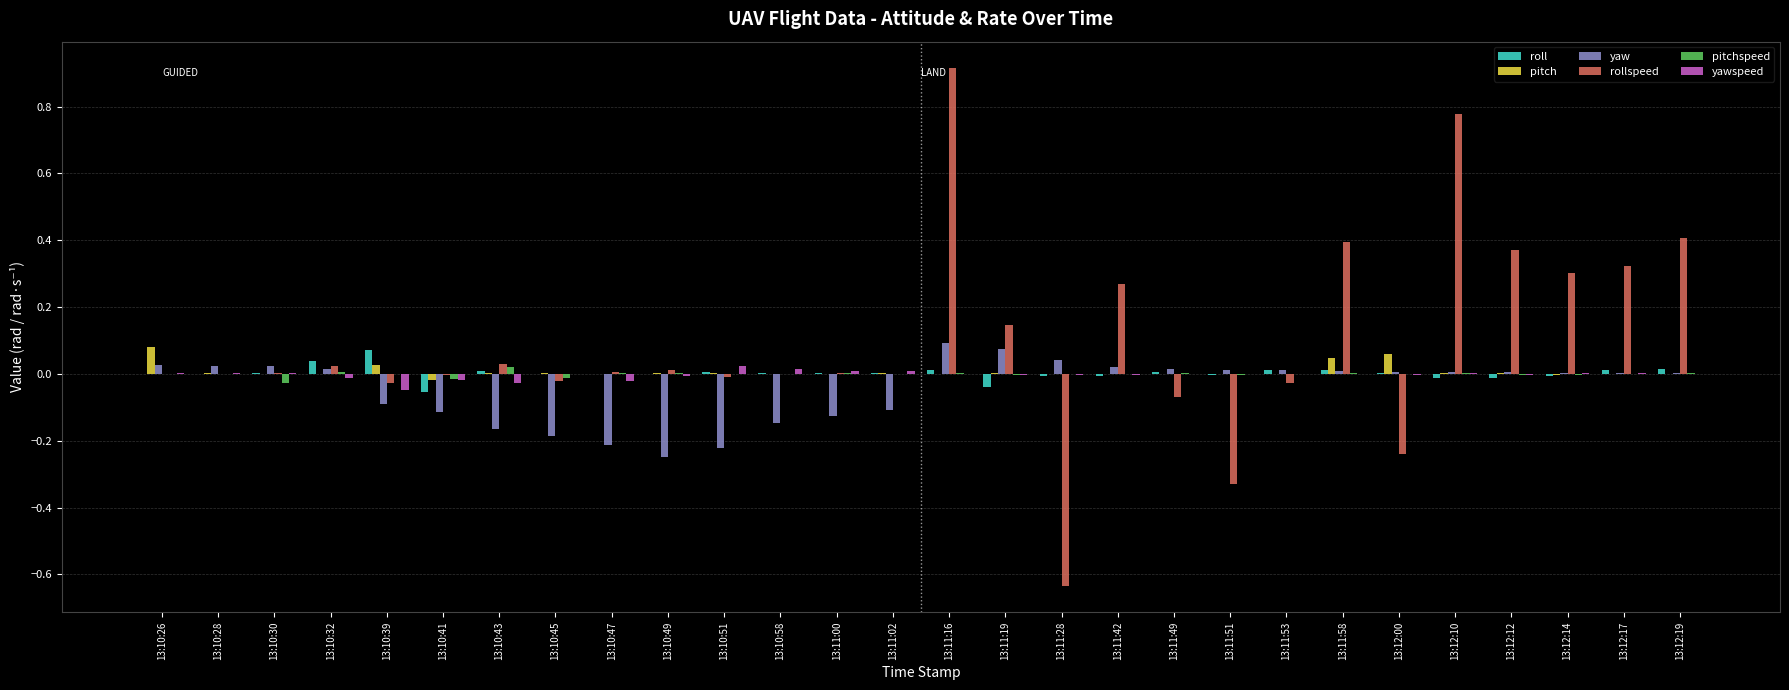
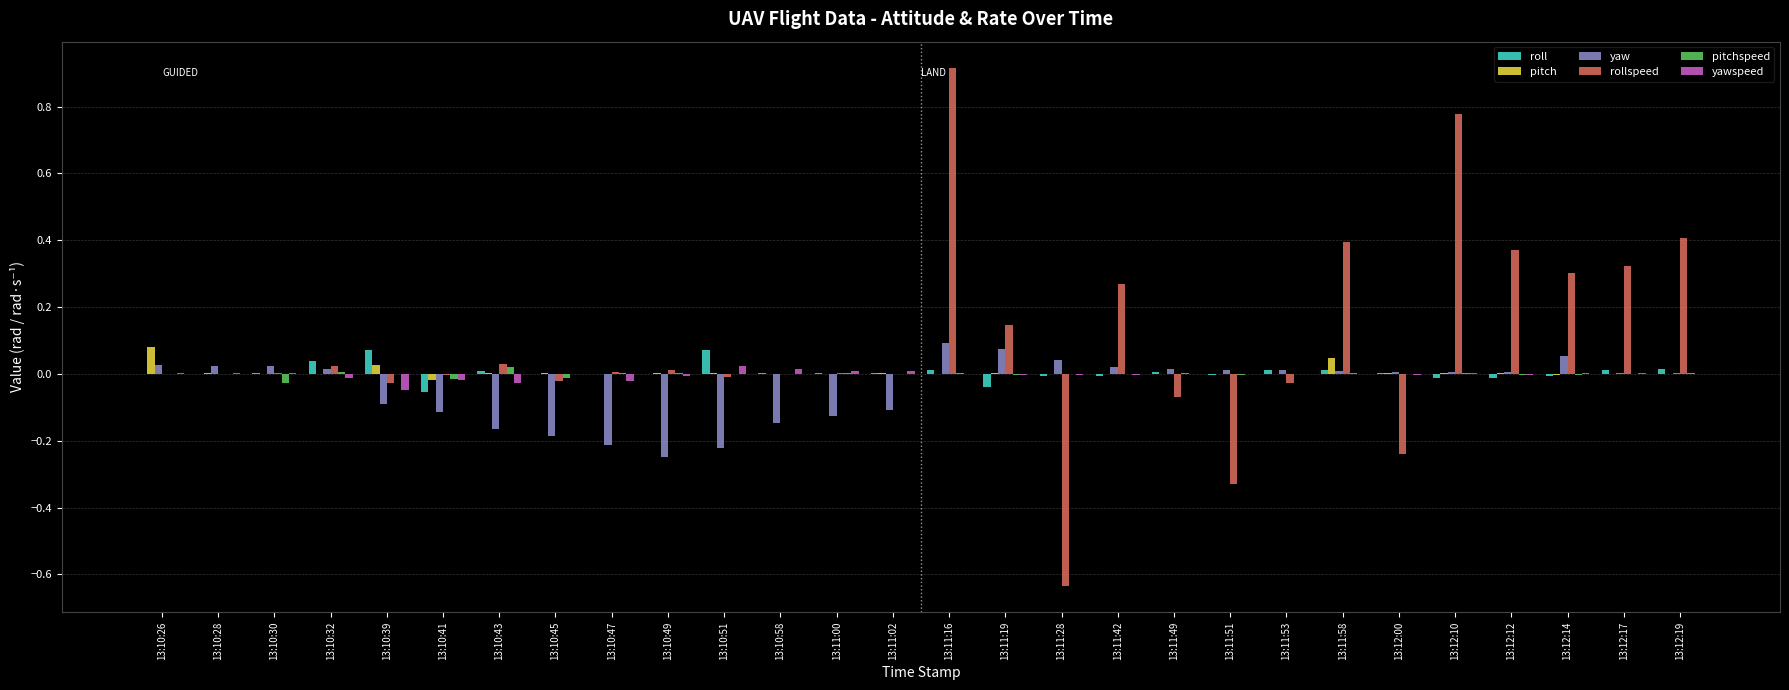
  {
    "roll": {
      "13:10:32": 0.04,
      "13:10:39": 0.07,
      "13:10:41": -0.06,
      "13:10:43": 0.01,
-     "13:10:51": 0.01,
+     "13:10:51": 0.07,
      "13:11:16": 0.01,
      "13:11:19": -0.04,
      "13:11:28": -0.01,
      "13:11:53": 0.01,
      "13:11:58": 0.01,
      "13:12:10": -0.01,
      "13:12:12": -0.01,
      "13:12:17": 0.01,
      "13:12:19": 0.01
    },
    "pitch": {
      "13:10:26": 0.08,
      "13:10:39": 0.03,
      "13:10:41": -0.02,
      "13:11:58": 0.05,
-     "13:12:00": 0.06
+     "13:12:00": 0.00
    },
    "yaw": {
      "13:10:26": 0.03,
      "13:10:28": 0.02,
      "13:10:30": 0.02,
      "13:10:32": 0.01,
      "13:10:39": -0.09,
      "13:10:41": -0.12,
      "13:10:43": -0.16,
      "13:10:45": -0.19,
      "13:10:47": -0.21,
      "13:10:49": -0.25,
      "13:10:51": -0.22,
      "13:10:58": -0.15,
      "13:11:00": -0.13,
      "13:11:02": -0.11,
      "13:11:16": 0.09,
      "13:11:19": 0.07,
      "13:11:28": 0.04,
      "13:11:42": 0.02,
      "13:11:49": 0.01,
      "13:11:51": 0.01,
      "13:11:53": 0.01,
      "13:11:58": 0.01,
-     "13:12:14": 0.00
+     "13:12:14": 0.06
    },
    "rollspeed": {
      "13:10:32": 0.02,
      "13:10:39": -0.03,
      "13:10:43": 0.03,
      "13:10:45": -0.02,
      "13:10:49": 0.01,
      "13:10:51": -0.01,
      "13:11:16": 0.92,
      "13:11:19": 0.15,
      "13:11:28": -0.64,
      "13:11:42": 0.27,
      "13:11:49": -0.07,
      "13:11:51": -0.33,
      "13:11:53": -0.03,
      "13:11:58": 0.40,
      "13:12:00": -0.24,
      "13:12:10": 0.78,
      "13:12:12": 0.37,
      "13:12:14": 0.30,
      "13:12:17": 0.32,
      "13:12:19": 0.41
    },
    "pitchspeed": {
      "13:10:30": -0.03,
      "13:10:41": -0.01,
      "13:10:43": 0.02,
      "13:10:45": -0.01
    },
    "yawspeed": {
      "13:10:32": -0.01,
      "13:10:39": -0.05,
      "13:10:41": -0.02,
      "13:10:43": -0.03,
      "13:10:47": -0.02,
      "13:10:51": 0.03,
      "13:10:58": 0.01,
      "13:11:00": 0.01,
      "13:11:02": 0.01
    }
  }
